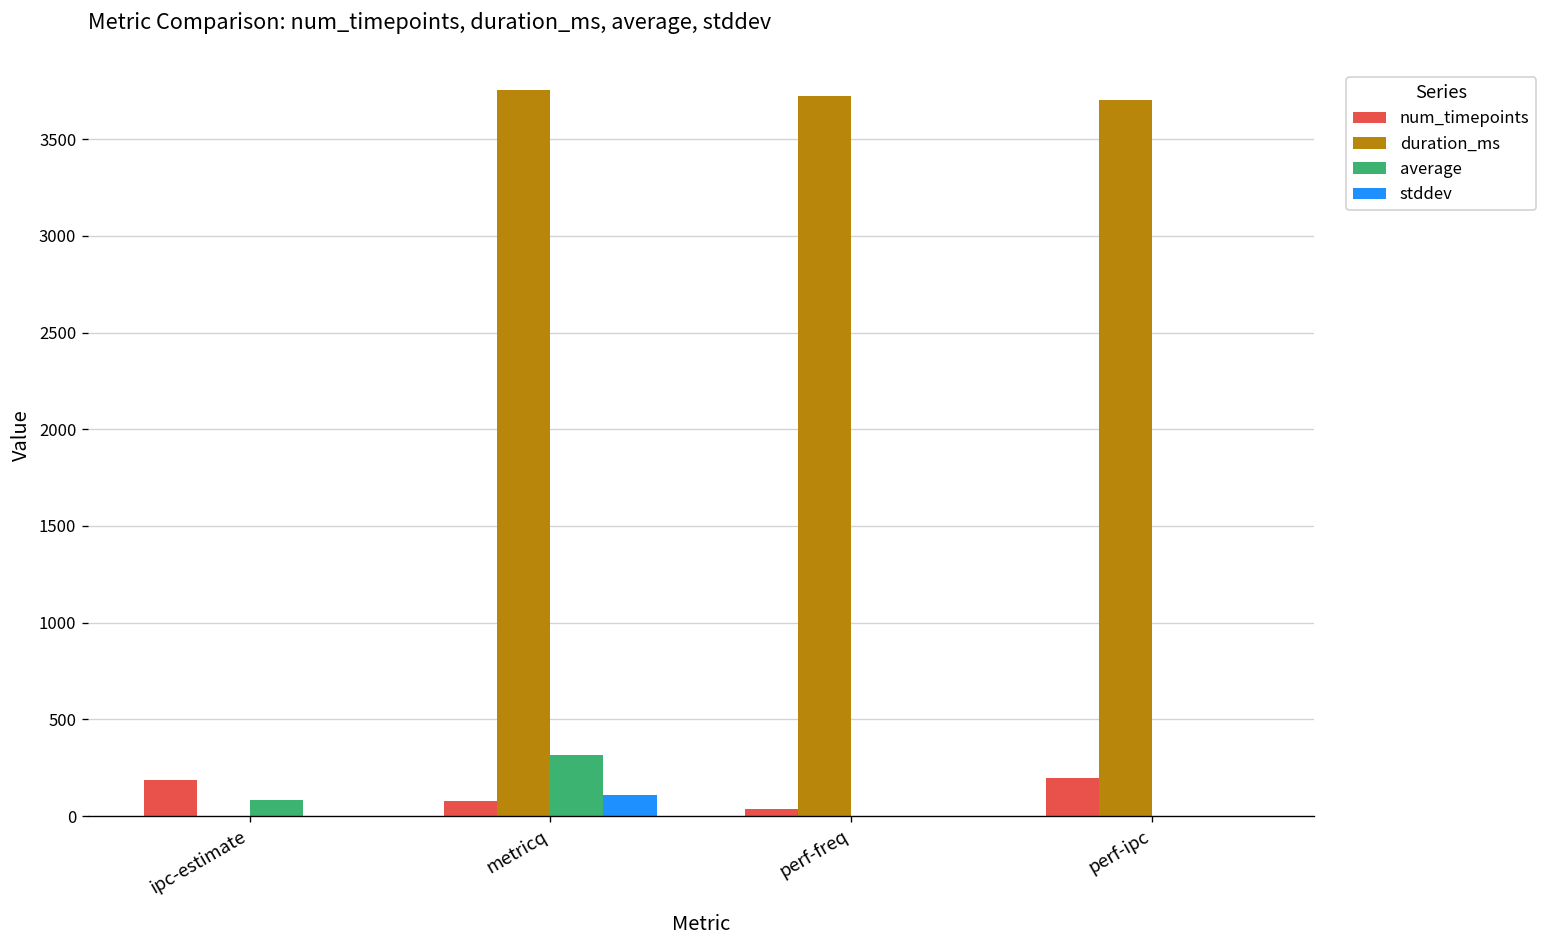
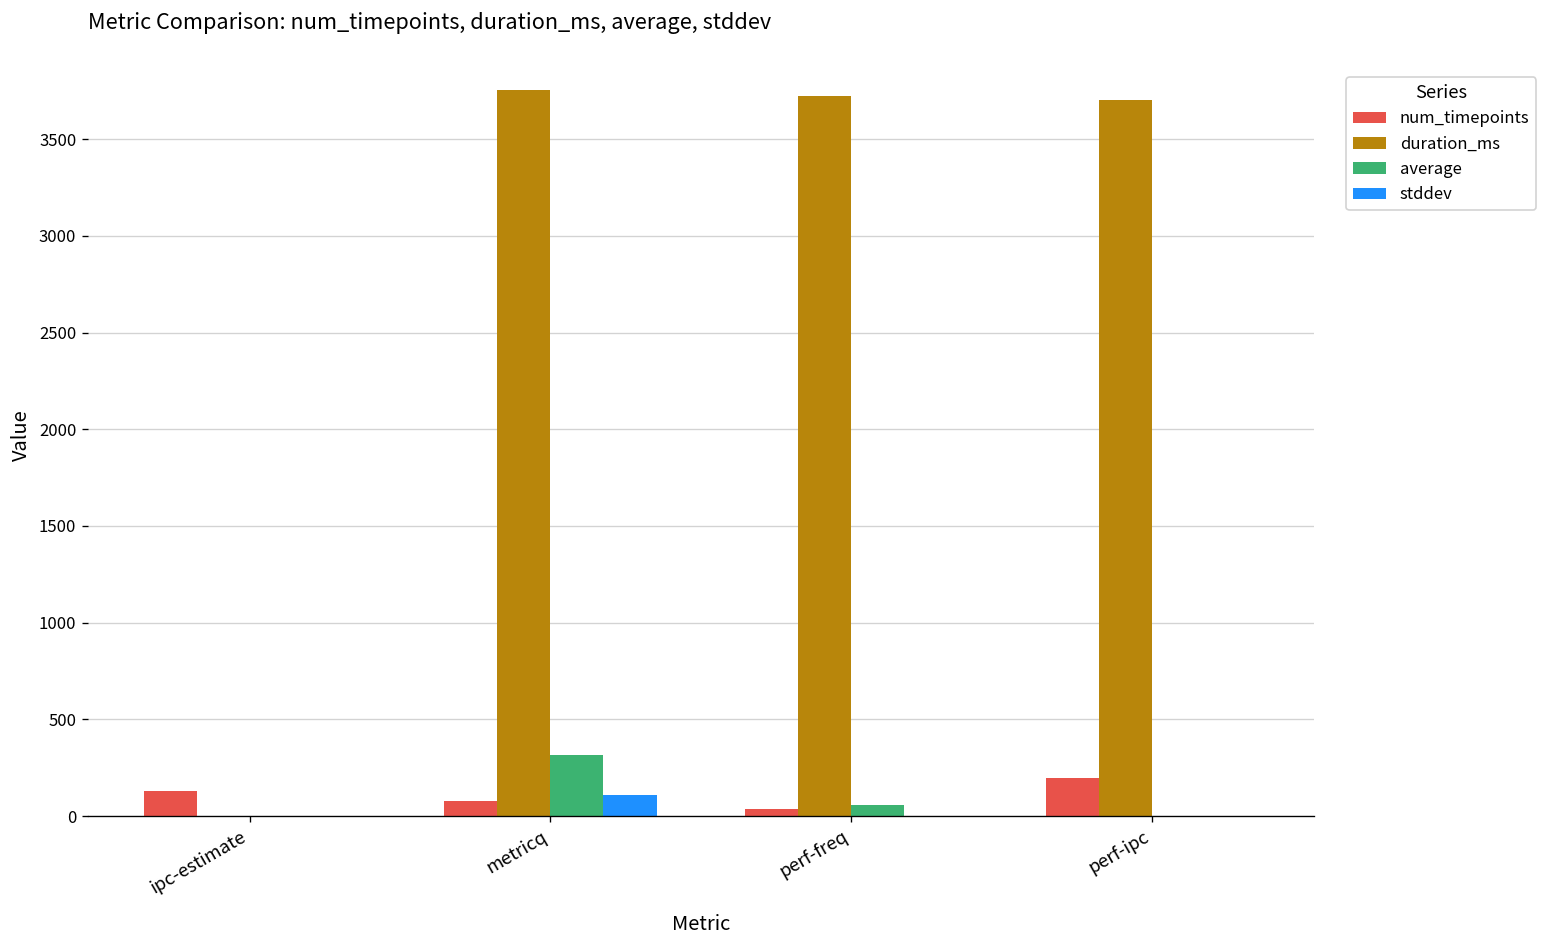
  {
    "num_timepoints": {
-     "ipc-estimate": 180,
+     "ipc-estimate": 130,
      "metricq": 80,
      "perf-freq": 40,
      "perf-ipc": 200
    },
    "duration_ms": {
      "ipc-estimate": 0,
      "metricq": 3750,
      "perf-freq": 3730,
      "perf-ipc": 3700
    },
    "average": {
-     "ipc-estimate": 80,
+     "ipc-estimate": 0,
      "metricq": 320,
-     "perf-freq": 0
+     "perf-freq": 60
    },
    "stddev": {
      "metricq": 110
    }
  }
